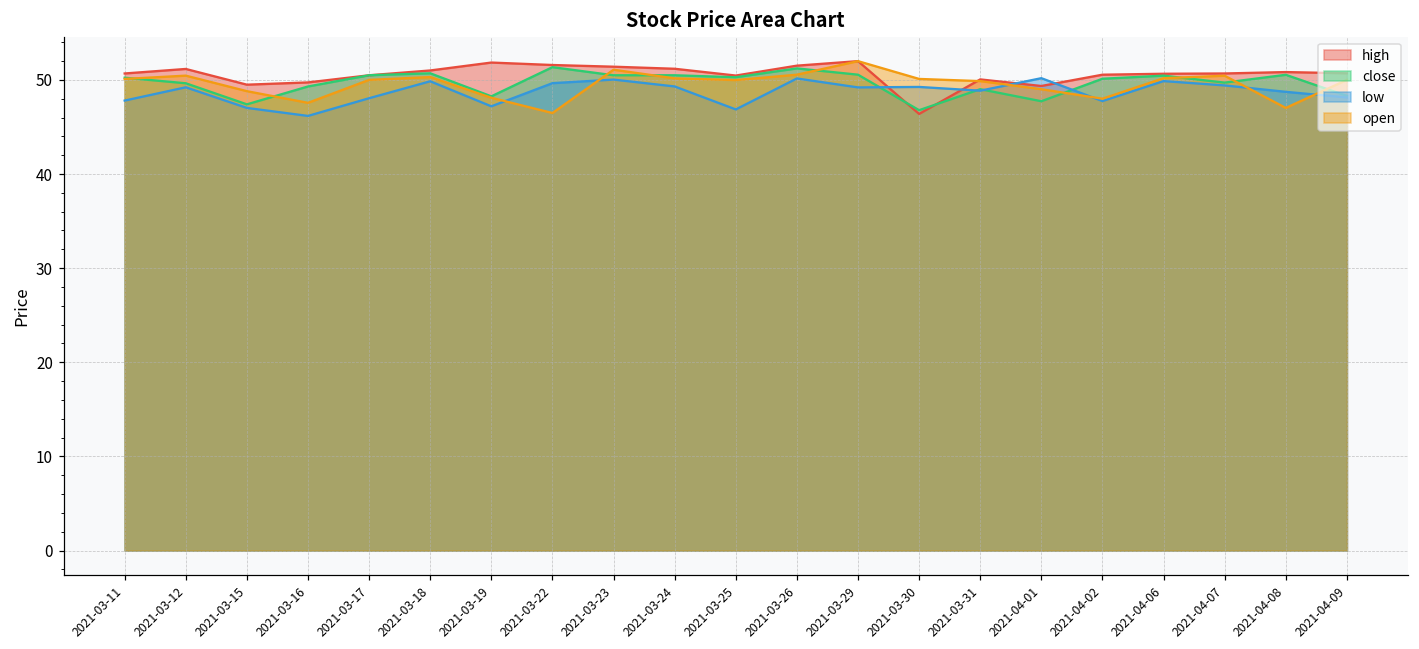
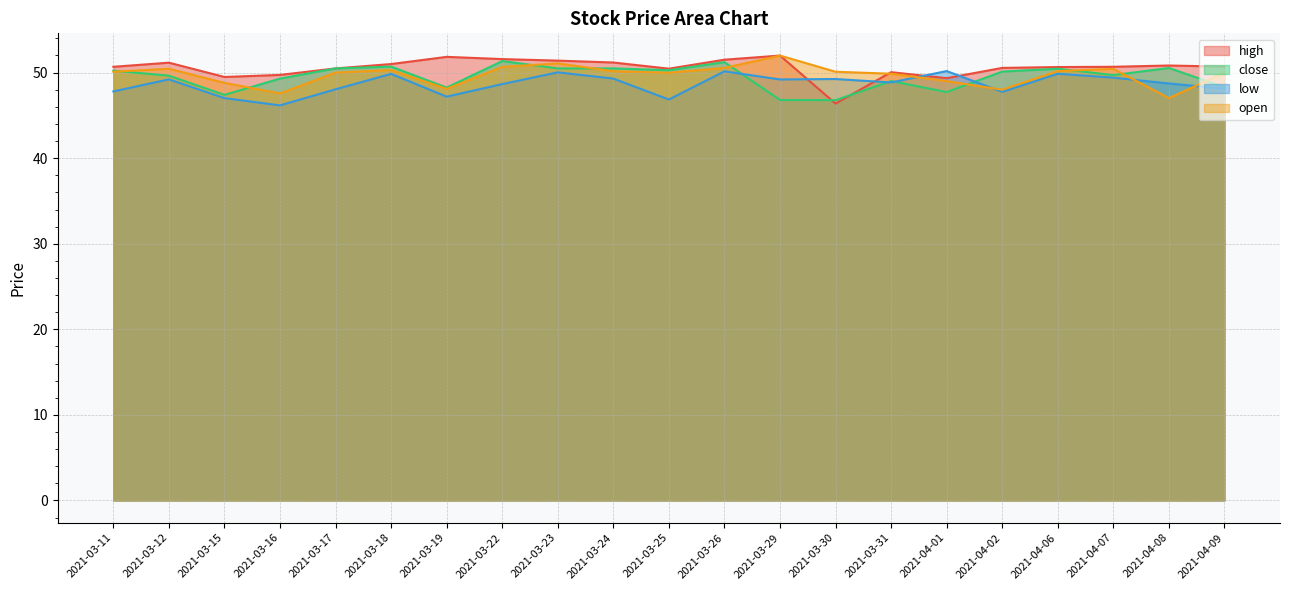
  {
    "high": {
      "2021-03-11": 51,
      "2021-03-12": 51,
      "2021-03-15": 49,
      "2021-03-16": 50,
      "2021-03-19": 52,
      "2021-03-23": 51,
      "2021-03-24": 51,
      "2021-03-30": 46,
      "2021-04-01": 49,
      "2021-04-02": 51
    },
    "close": {
      "2021-03-12": 50,
      "2021-03-15": 47,
      "2021-03-16": 49,
      "2021-03-23": 50,
      "2021-03-24": 50,
-     "2021-03-29": 51,
+     "2021-03-29": 47,
      "2021-03-30": 47,
      "2021-04-01": 48,
      "2021-04-02": 50,
      "2021-04-07": 50
    },
    "low": {
      "2021-03-11": 48,
      "2021-03-12": 49,
      "2021-03-15": 47,
      "2021-03-16": 46,
      "2021-03-17": 48,
      "2021-03-18": 50,
      "2021-03-19": 47,
-     "2021-03-22": 50,
+     "2021-03-22": 49,
      "2021-03-23": 50,
      "2021-03-24": 49,
      "2021-03-25": 47,
      "2021-03-26": 50,
      "2021-03-29": 49,
      "2021-03-30": 49,
      "2021-04-01": 50,
      "2021-04-06": 50,
      "2021-04-07": 49,
      "2021-04-08": 49
    },
    "open": {
      "2021-03-12": 50,
      "2021-03-15": 49,
      "2021-03-16": 48,
      "2021-03-17": 50,
      "2021-03-18": 50,
-     "2021-03-22": 46,
+     "2021-03-22": 51,
      "2021-03-23": 51,
      "2021-03-24": 50,
      "2021-03-25": 50,
      "2021-03-26": 51,
      "2021-03-30": 50,
      "2021-04-01": 49,
      "2021-04-08": 47
    }
  }
